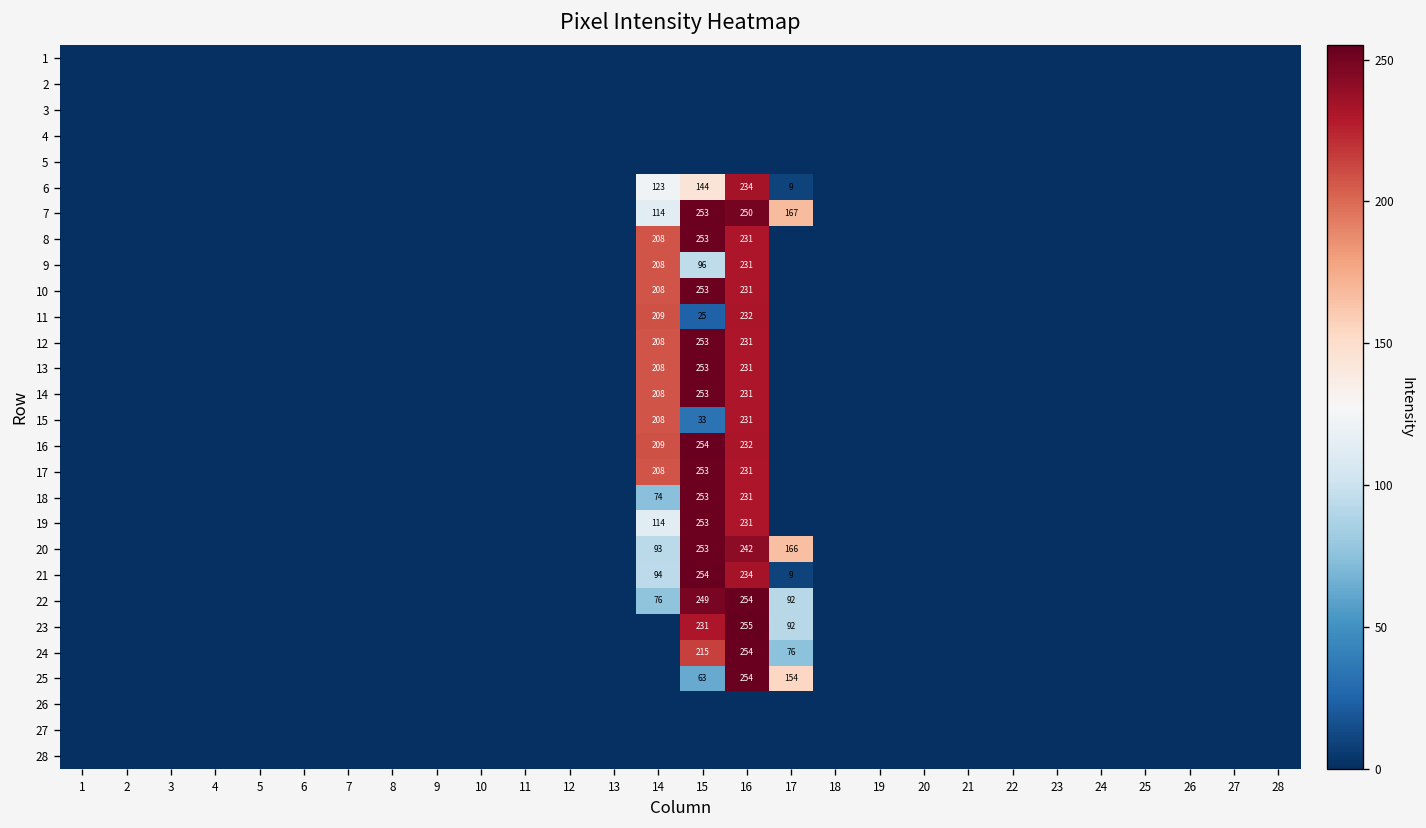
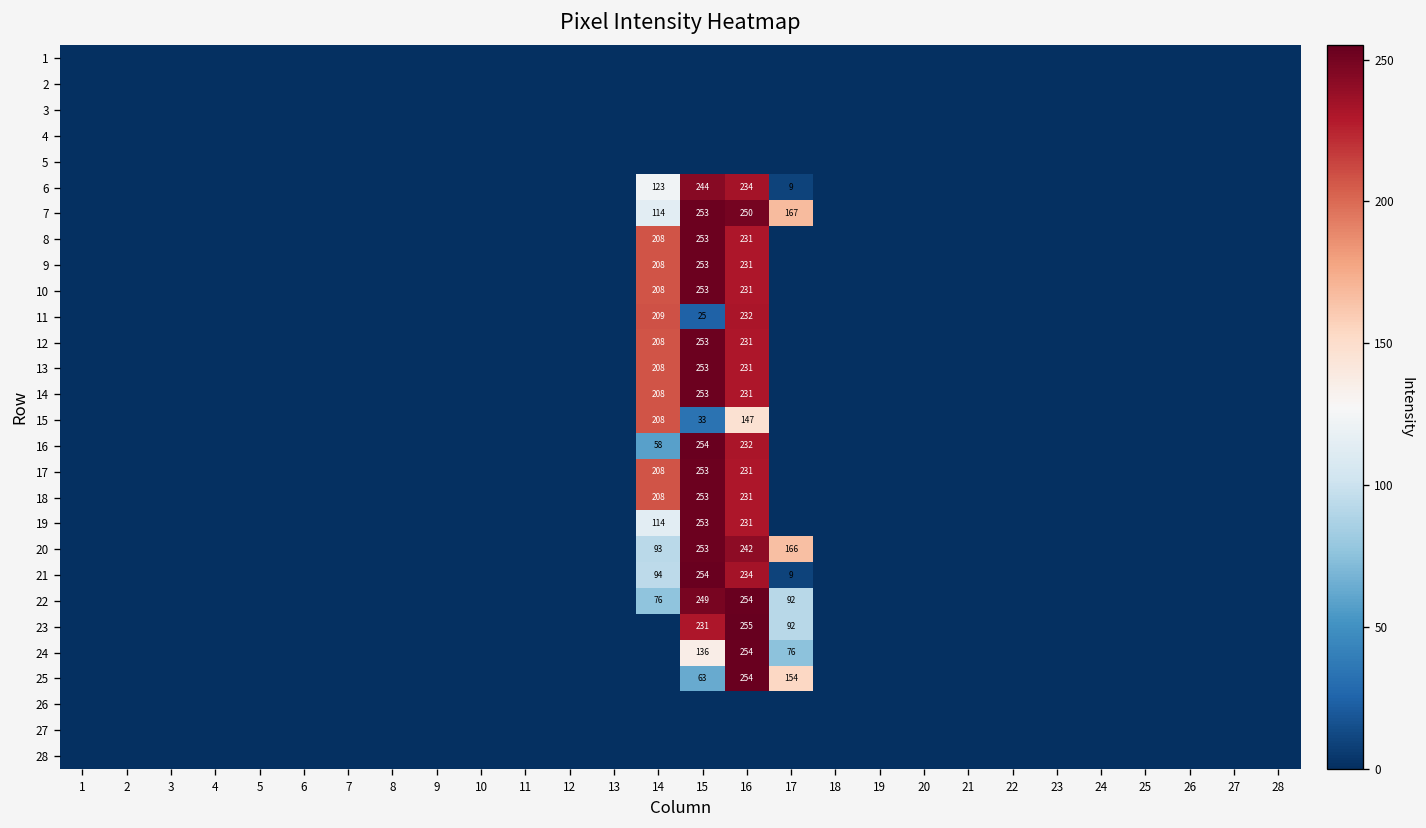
  {
    "6": {
      "14": 123,
-     "15": 144,
+     "15": 244,
      "16": 234,
      "17": 9
    },
    "7": {
      "14": 114,
      "15": 253,
      "16": 250,
      "17": 167
    },
    "8": {
      "14": 208,
      "15": 253,
      "16": 231
    },
    "9": {
      "14": 208,
-     "15": 96,
+     "15": 253,
      "16": 231
    },
    "10": {
      "14": 208,
      "15": 253,
      "16": 231
    },
    "11": {
      "14": 209,
      "15": 25,
      "16": 232
    },
    "12": {
      "14": 208,
      "15": 253,
      "16": 231
    },
    "13": {
      "14": 208,
      "15": 253,
      "16": 231
    },
    "14": {
      "14": 208,
      "15": 253,
      "16": 231
    },
    "15": {
      "14": 208,
      "15": 33,
-     "16": 231
+     "16": 147
    },
    "16": {
-     "14": 209,
+     "14": 58,
      "15": 254,
      "16": 232
    },
    "17": {
      "14": 208,
      "15": 253,
      "16": 231
    },
    "18": {
-     "14": 74,
+     "14": 208,
      "15": 253,
      "16": 231
    },
    "19": {
      "14": 114,
      "15": 253,
      "16": 231
    },
    "20": {
      "14": 93,
      "15": 253,
      "16": 242,
      "17": 166
    },
    "21": {
      "14": 94,
      "15": 254,
      "16": 234,
      "17": 9
    },
    "22": {
      "14": 76,
      "15": 249,
      "16": 254,
      "17": 92
    },
    "23": {
      "15": 231,
      "16": 255,
      "17": 92
    },
    "24": {
-     "15": 215,
+     "15": 136,
      "16": 254,
      "17": 76
    },
    "25": {
      "15": 63,
      "16": 254,
      "17": 154
    }
  }
